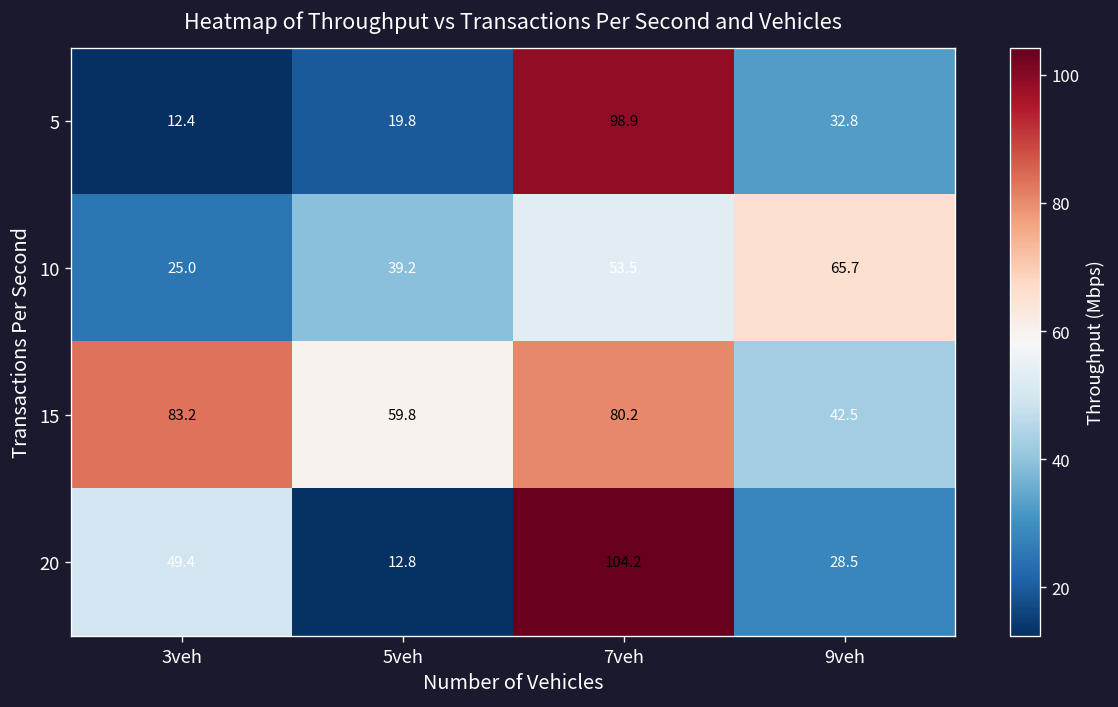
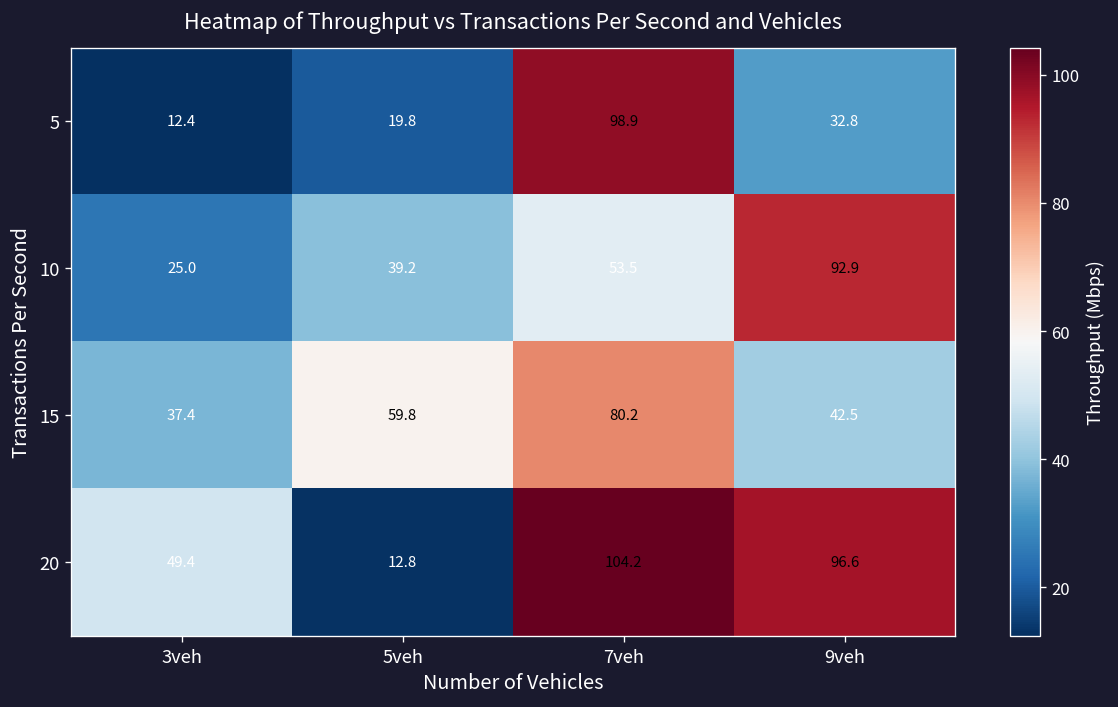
  {
    "5": {
      "3veh": 12.4,
      "5veh": 19.8,
      "7veh": 98.9,
      "9veh": 32.8
    },
    "10": {
      "3veh": 25.0,
      "5veh": 39.2,
-     "9veh": 65.7
+     "9veh": 92.9
    },
    "15": {
-     "3veh": 83.2,
+     "3veh": 37.4,
      "5veh": 59.8,
      "7veh": 80.2,
      "9veh": 42.5
    },
    "20": {
      "5veh": 12.8,
      "7veh": 104.2,
-     "9veh": 28.5
+     "9veh": 96.6
    }
  }
